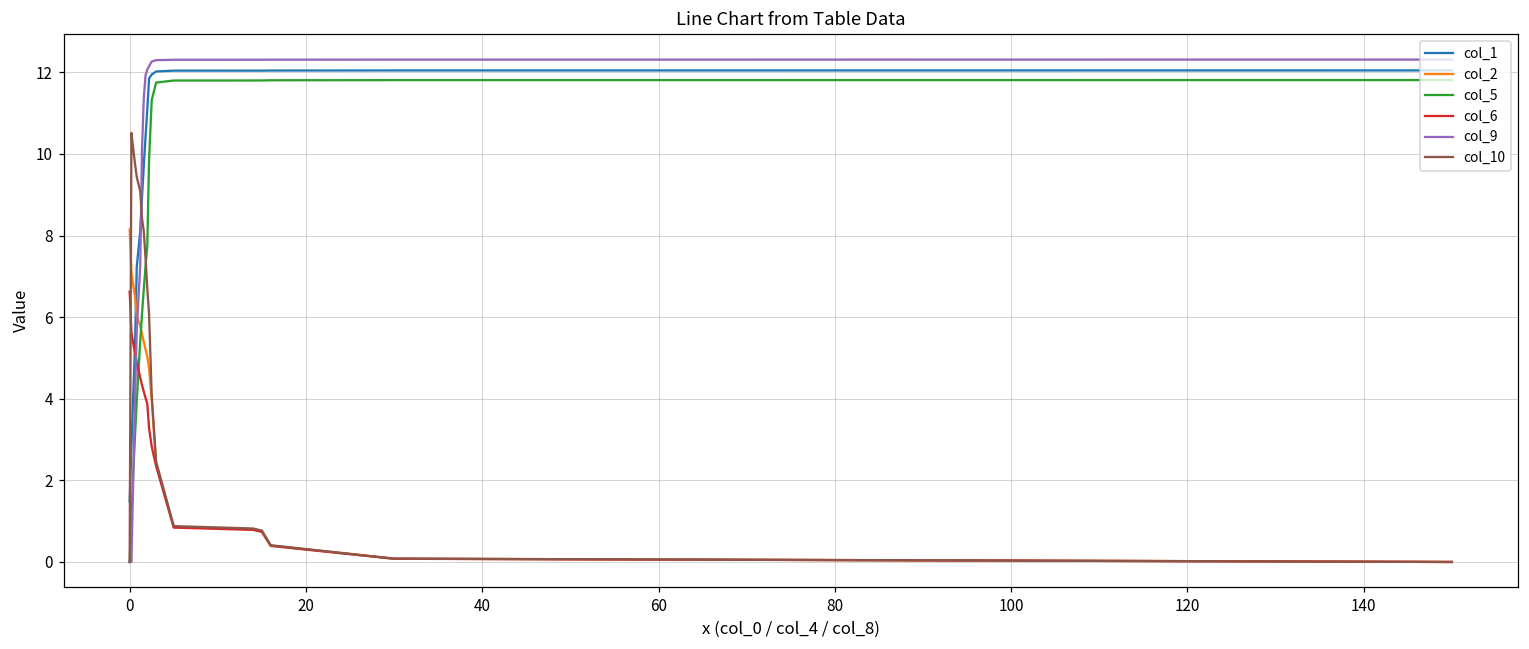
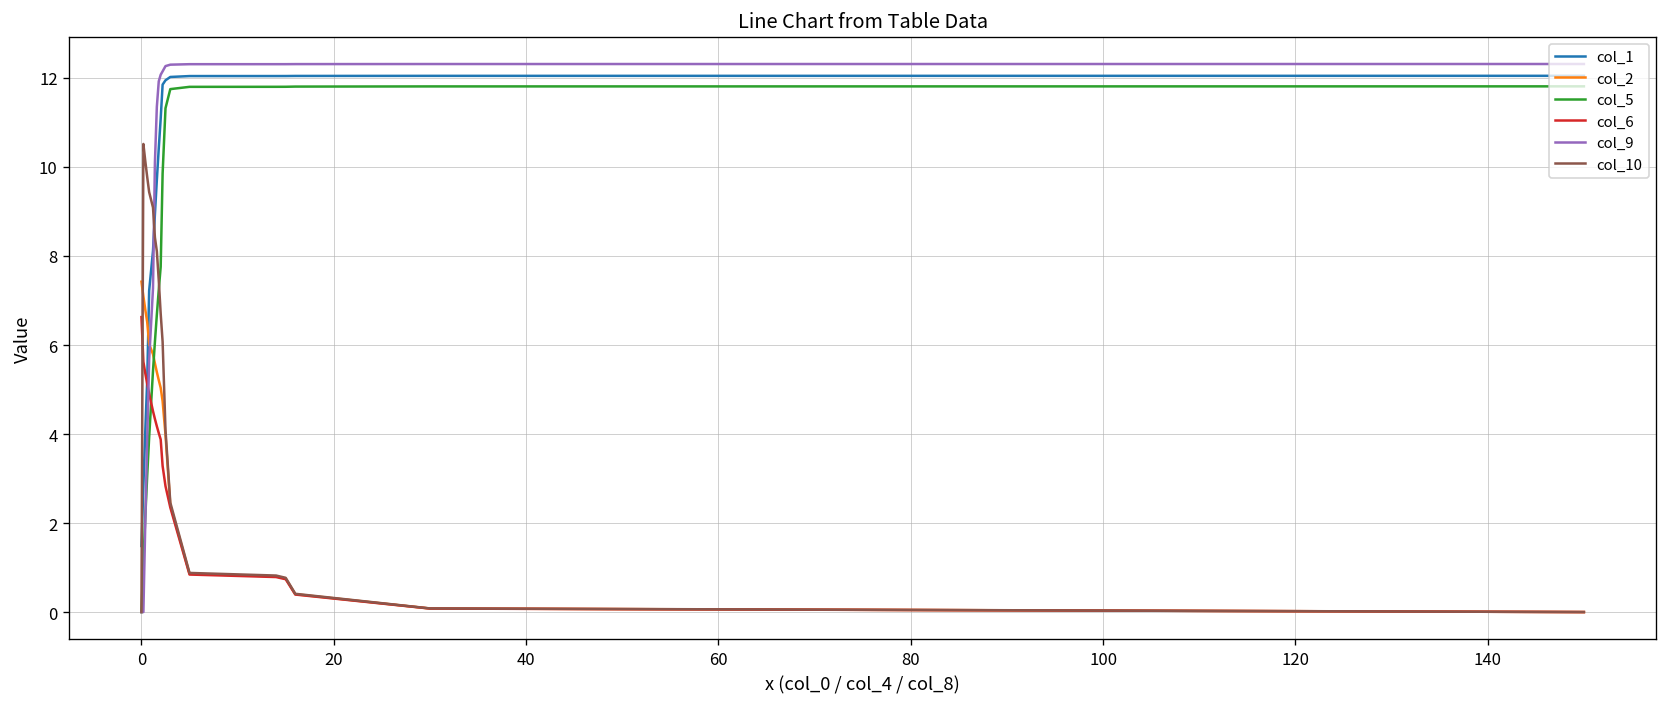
  {
    "col_1": {
      "0": 1.5
    },
    "col_2": {
-     "0": 8.1
+     "0": 7.4
    },
    "col_6": {
      "0": 6.6
    }
  }
